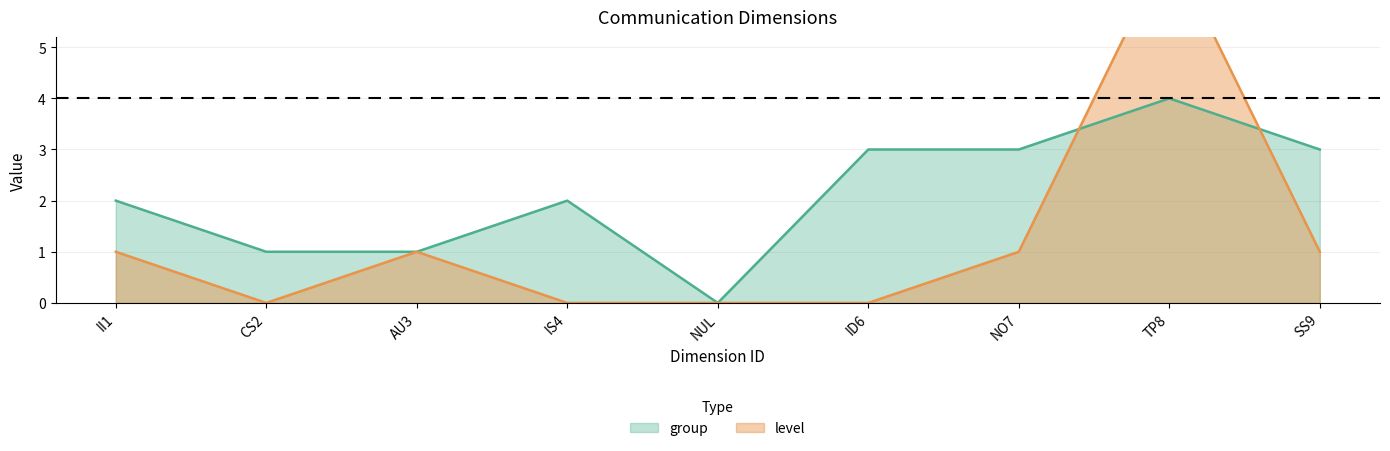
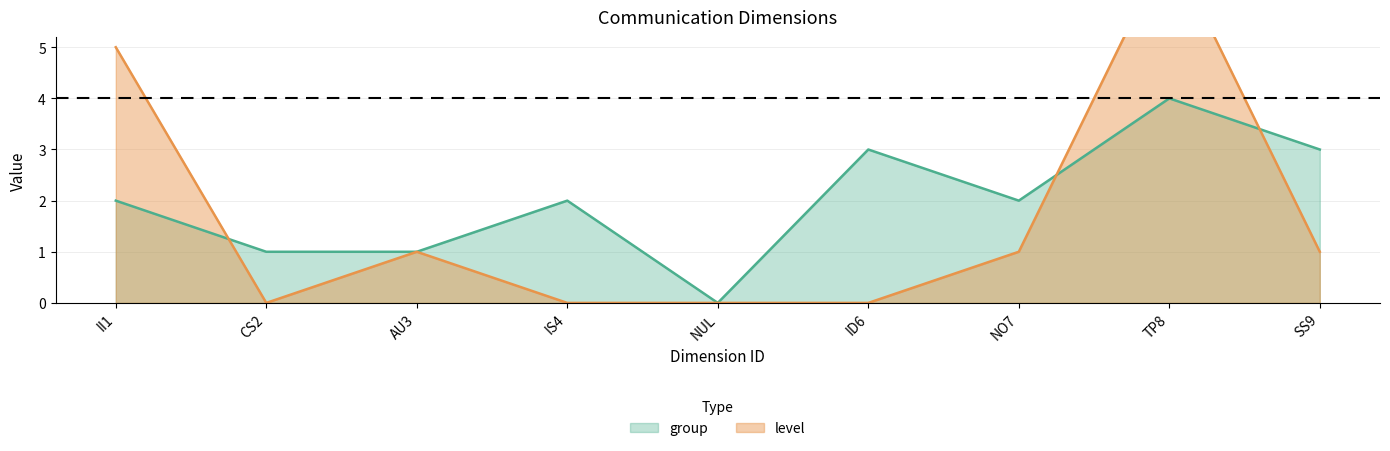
  {
    "group": {
      "II1": 2,
      "CS2": 1,
      "IS4": 2,
      "ID6": 3,
-     "NO7": 3,
+     "NO7": 2,
      "TP8": 4,
      "SS9": 3
    },
    "level": {
-     "II1": 1,
+     "II1": 5,
      "CS2": 0,
      "IS4": 0,
      "ID6": 0,
      "NO7": 1,
      "SS9": 1
    }
  }
